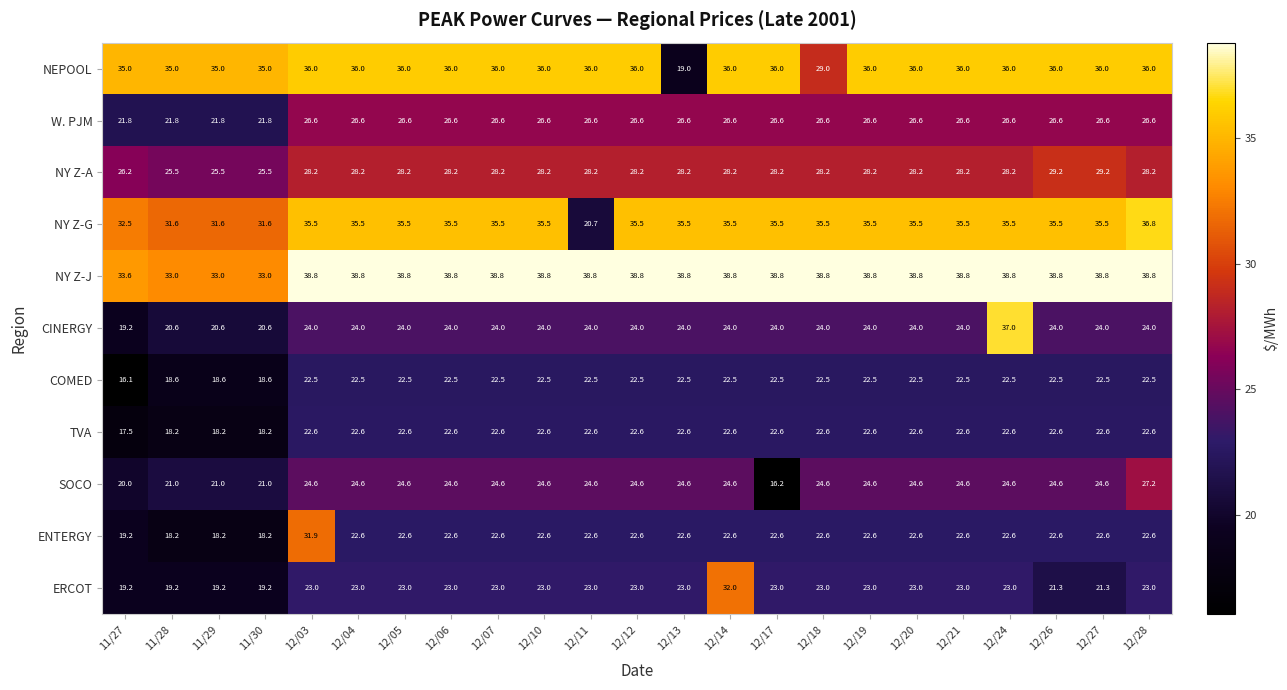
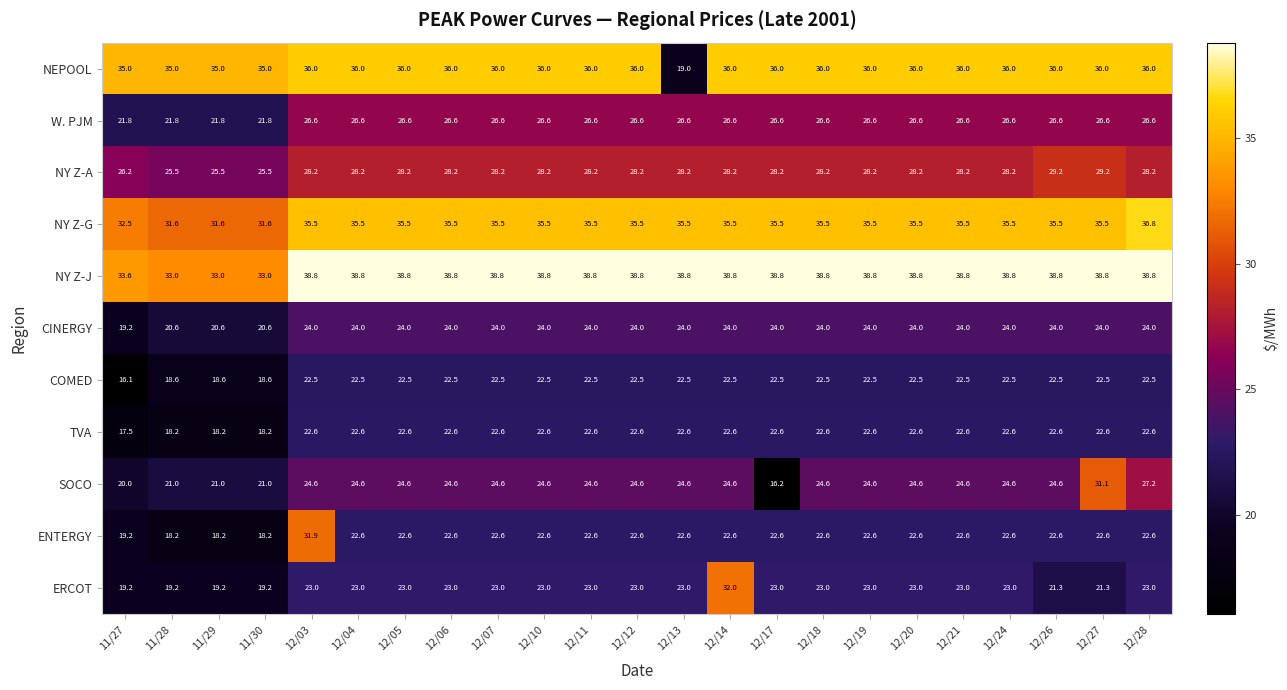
  {
    "NEPOOL": {
      "11/27": 35.0,
      "11/28": 35.0,
      "11/29": 35.0,
      "11/30": 35.0,
      "12/03": 36.0,
      "12/04": 36.0,
      "12/05": 36.0,
      "12/06": 36.0,
      "12/07": 36.0,
      "12/10": 36.0,
      "12/11": 36.0,
      "12/12": 36.0,
      "12/13": 19.0,
      "12/14": 36.0,
      "12/17": 36.0,
-     "12/18": 29.0,
+     "12/18": 36.0,
      "12/19": 36.0,
      "12/20": 36.0,
      "12/21": 36.0,
      "12/24": 36.0,
      "12/26": 36.0,
      "12/27": 36.0,
      "12/28": 36.0
    },
    "NY Z-G": {
      "11/27": 32.5,
      "11/28": 31.6,
      "11/29": 31.6,
      "11/30": 31.6,
      "12/03": 35.5,
      "12/04": 35.5,
      "12/05": 35.5,
      "12/06": 35.5,
      "12/07": 35.5,
      "12/10": 35.5,
-     "12/11": 20.7,
+     "12/11": 35.5,
      "12/12": 35.5,
      "12/13": 35.5,
      "12/14": 35.5,
      "12/17": 35.5,
      "12/18": 35.5,
      "12/19": 35.5,
      "12/20": 35.5,
      "12/21": 35.5,
      "12/24": 35.5,
      "12/26": 35.5,
      "12/27": 35.5,
      "12/28": 36.8
    },
    "CINERGY": {
      "11/27": 19.2,
      "11/28": 20.6,
      "11/29": 20.6,
      "11/30": 20.6,
      "12/03": 24.0,
      "12/04": 24.0,
      "12/05": 24.0,
      "12/06": 24.0,
      "12/07": 24.0,
      "12/10": 24.0,
      "12/11": 24.0,
      "12/12": 24.0,
      "12/13": 24.0,
      "12/14": 24.0,
      "12/17": 24.0,
      "12/18": 24.0,
      "12/19": 24.0,
      "12/20": 24.0,
      "12/21": 24.0,
-     "12/24": 37.0,
+     "12/24": 24.0,
      "12/26": 24.0,
      "12/27": 24.0,
      "12/28": 24.0
    },
    "SOCO": {
      "11/27": 20.0,
      "11/28": 21.0,
      "11/29": 21.0,
      "11/30": 21.0,
      "12/03": 24.6,
      "12/04": 24.6,
      "12/05": 24.6,
      "12/06": 24.6,
      "12/07": 24.6,
      "12/10": 24.6,
      "12/11": 24.6,
      "12/12": 24.6,
      "12/13": 24.6,
      "12/14": 24.6,
      "12/17": 16.2,
      "12/18": 24.6,
      "12/19": 24.6,
      "12/20": 24.6,
      "12/21": 24.6,
      "12/24": 24.6,
      "12/26": 24.6,
-     "12/27": 24.6,
+     "12/27": 31.1,
      "12/28": 27.2
    }
  }
